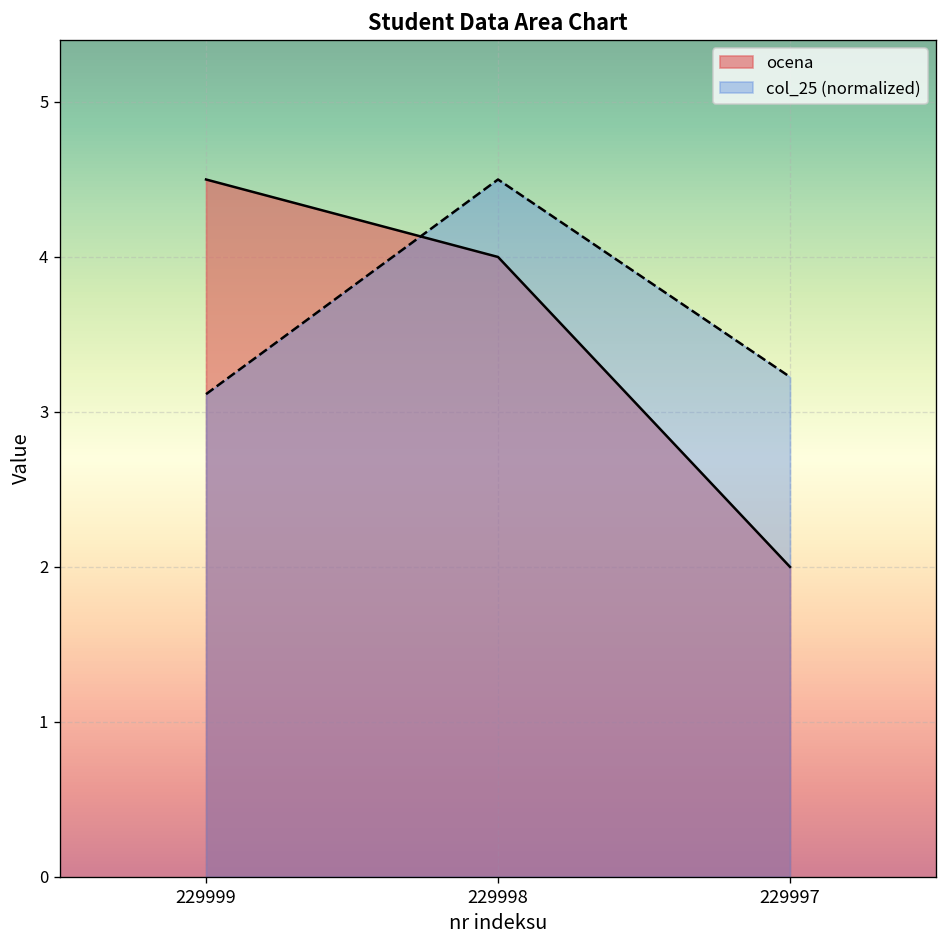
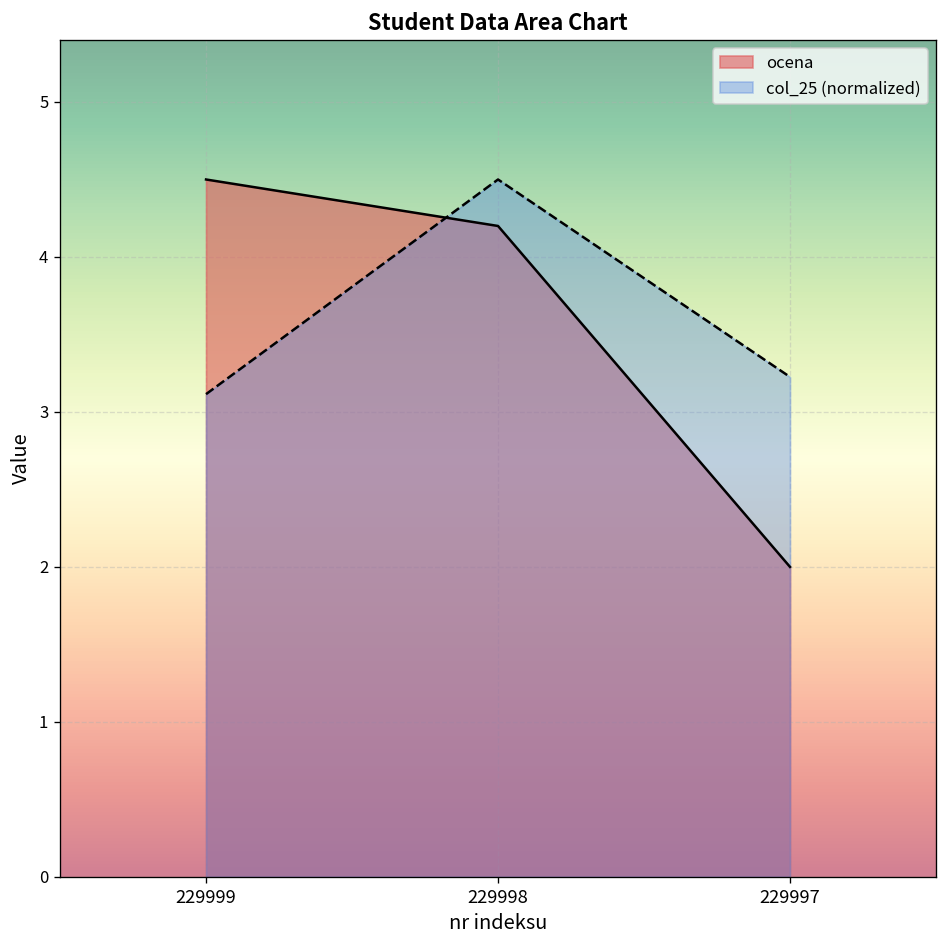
  {
    "ocena": {
      "229999": 4.5,
-     "229998": 4.0,
+     "229998": 4.2,
      "229997": 2.0
    },
    "col_25 (normalized)": {
      "229999": 3.1,
      "229998": 4.5,
      "229997": 3.23
    }
  }
